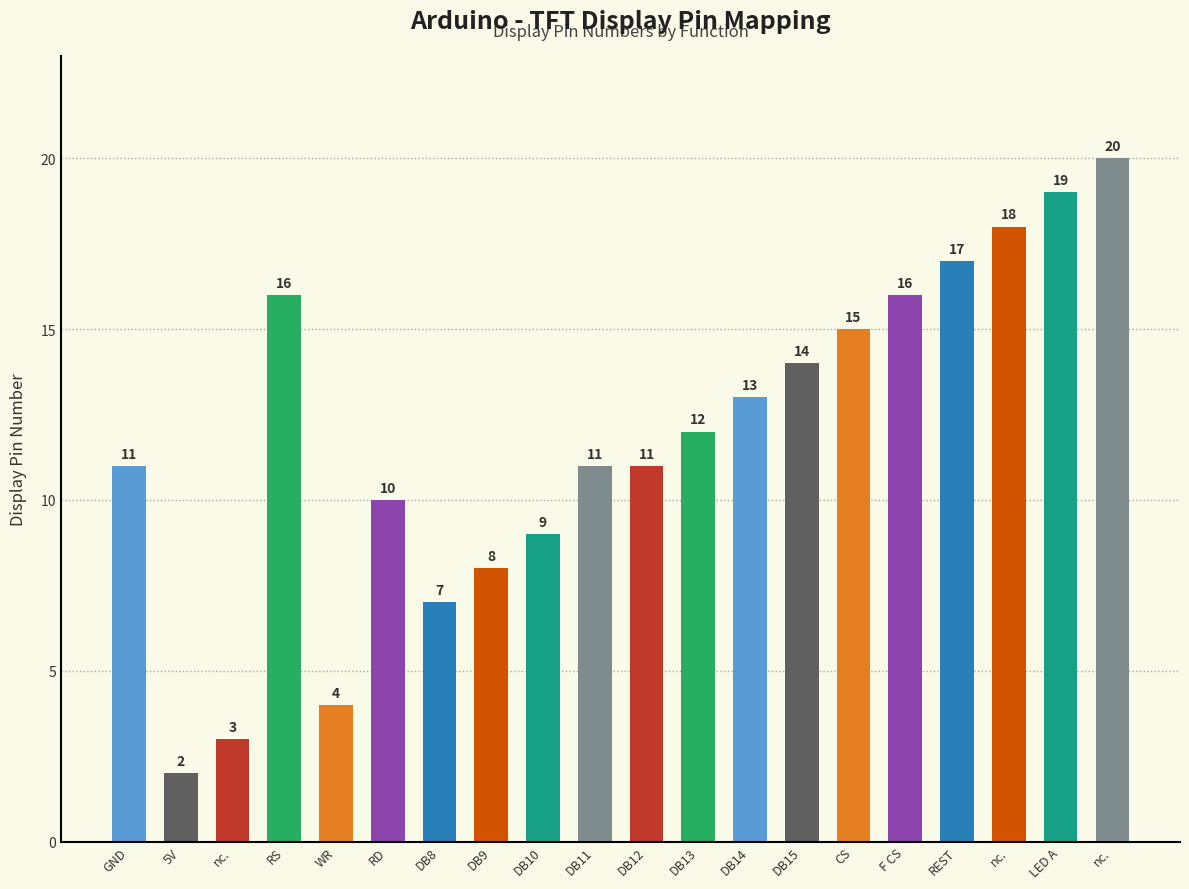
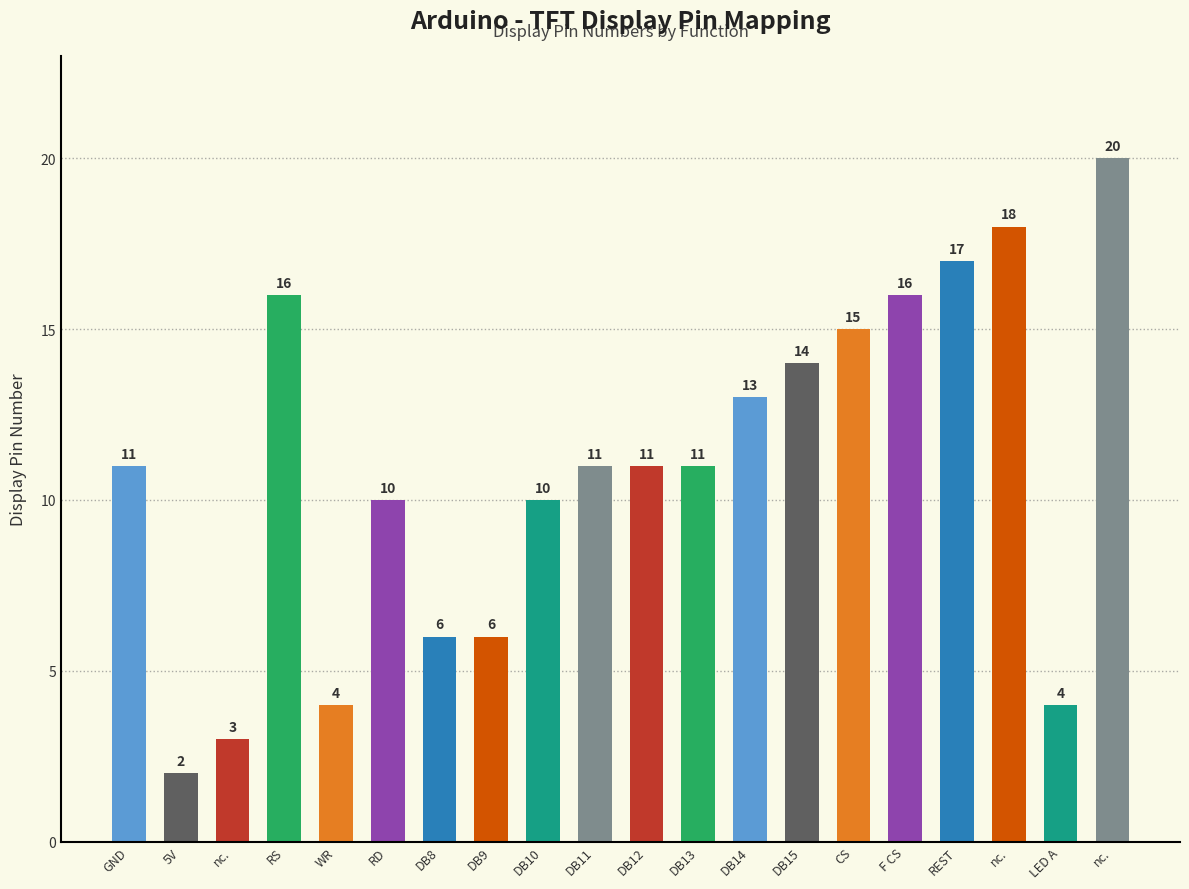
  {
    "GND": 11,
    "5V": 2,
    "RS": 16,
    "WR": 4,
    "RD": 10,
-   "DB8": 7,
-   "DB9": 8,
-   "DB10": 9,
+   "DB8": 6,
+   "DB9": 6,
+   "DB10": 10,
    "DB11": 11,
    "DB12": 11,
-   "DB13": 12,
+   "DB13": 11,
    "DB14": 13,
    "DB15": 14,
    "CS": 15,
    "F CS": 16,
    "REST": 17,
-   "LED A": 19
+   "LED A": 4
  }
